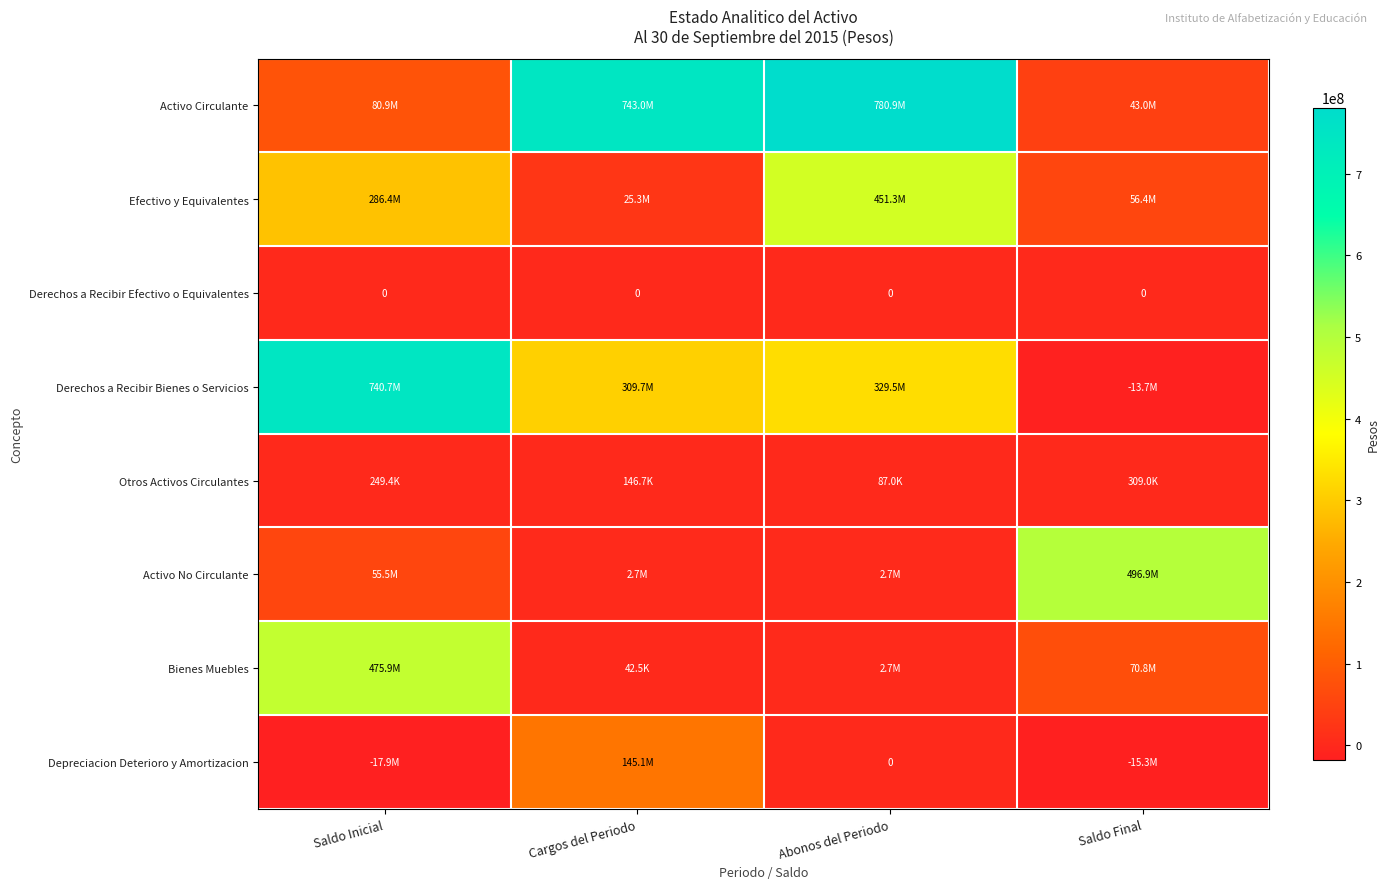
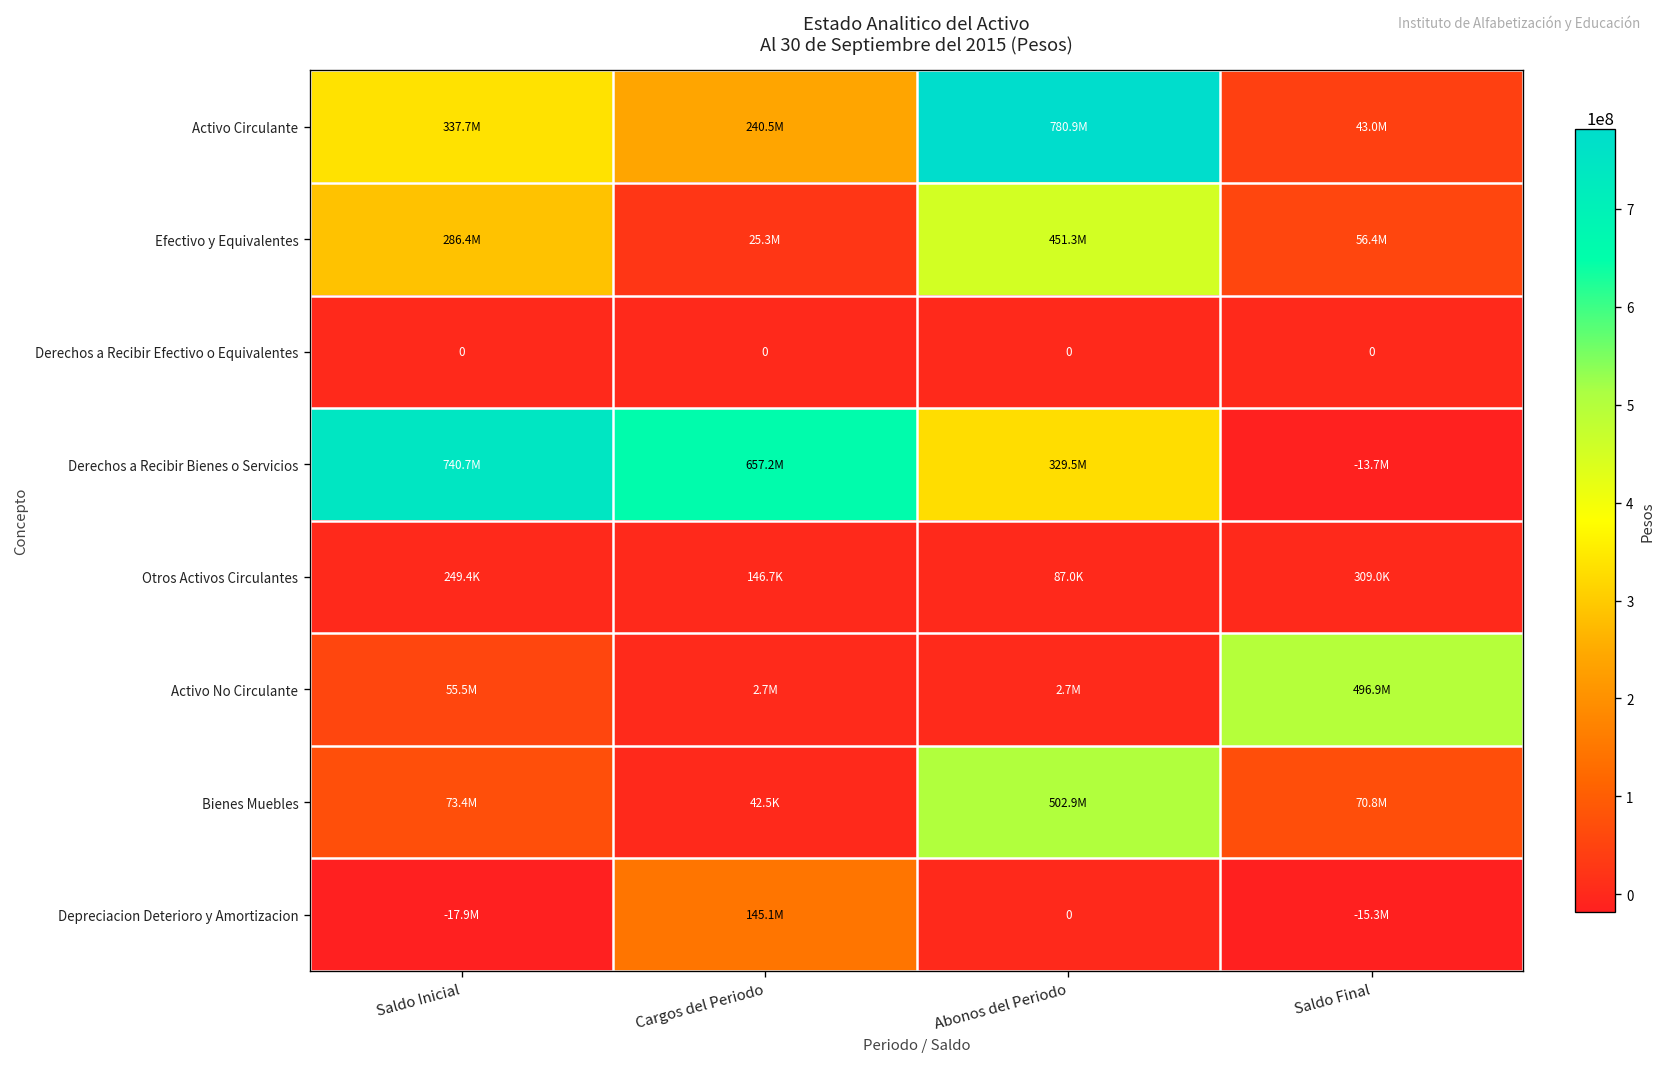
  {
    "Activo Circulante": {
-     "Saldo Inicial": "80.9M",
-     "Cargos del Periodo": "743.0M",
+     "Saldo Inicial": "337.7M",
+     "Cargos del Periodo": "240.5M",
      "Abonos del Periodo": "780.9M",
      "Saldo Final": "43.0M"
    },
    "Efectivo y Equivalentes": {
      "Saldo Inicial": "286.4M",
      "Cargos del Periodo": "25.3M",
      "Abonos del Periodo": "451.3M",
      "Saldo Final": "56.4M"
    },
    "Derechos a Recibir Efectivo o Equivalentes": {
      "Saldo Inicial": "0",
      "Cargos del Periodo": "0",
      "Abonos del Periodo": "0",
      "Saldo Final": "0"
    },
    "Derechos a Recibir Bienes o Servicios": {
      "Saldo Inicial": "740.7M",
-     "Cargos del Periodo": "309.7M",
+     "Cargos del Periodo": "657.2M",
      "Abonos del Periodo": "329.5M",
      "Saldo Final": "-13.7M"
    },
    "Otros Activos Circulantes": {
      "Saldo Inicial": "249.4K",
      "Cargos del Periodo": "146.7K",
      "Abonos del Periodo": "87.0K",
      "Saldo Final": "309.0K"
    },
    "Activo No Circulante": {
      "Saldo Inicial": "55.5M",
      "Cargos del Periodo": "2.7M",
      "Abonos del Periodo": "2.7M",
      "Saldo Final": "496.9M"
    },
    "Bienes Muebles": {
-     "Saldo Inicial": "475.9M",
+     "Saldo Inicial": "73.4M",
      "Cargos del Periodo": "42.5K",
-     "Abonos del Periodo": "2.7M",
+     "Abonos del Periodo": "502.9M",
      "Saldo Final": "70.8M"
    },
    "Depreciacion Deterioro y Amortizacion": {
      "Saldo Inicial": "-17.9M",
      "Cargos del Periodo": "145.1M",
      "Abonos del Periodo": "0",
      "Saldo Final": "-15.3M"
    }
  }
